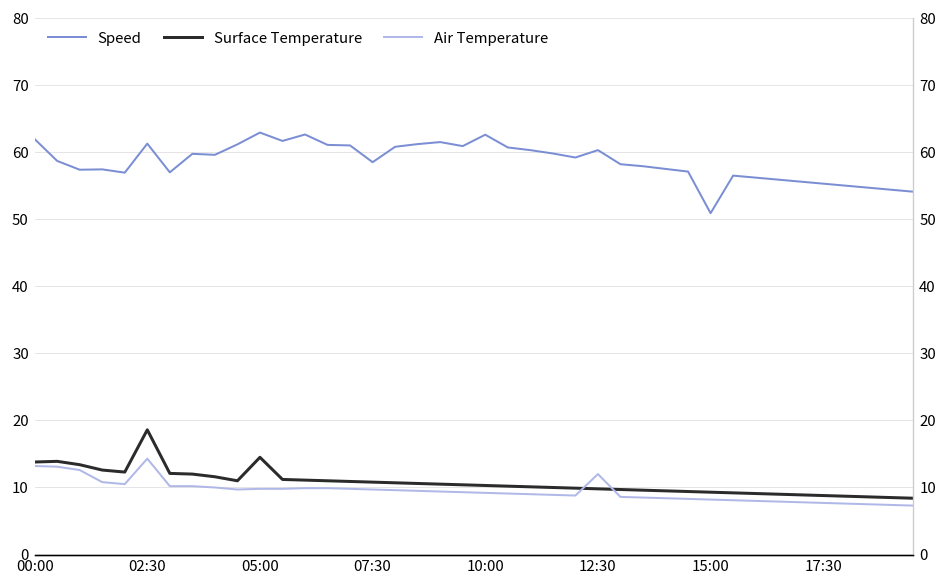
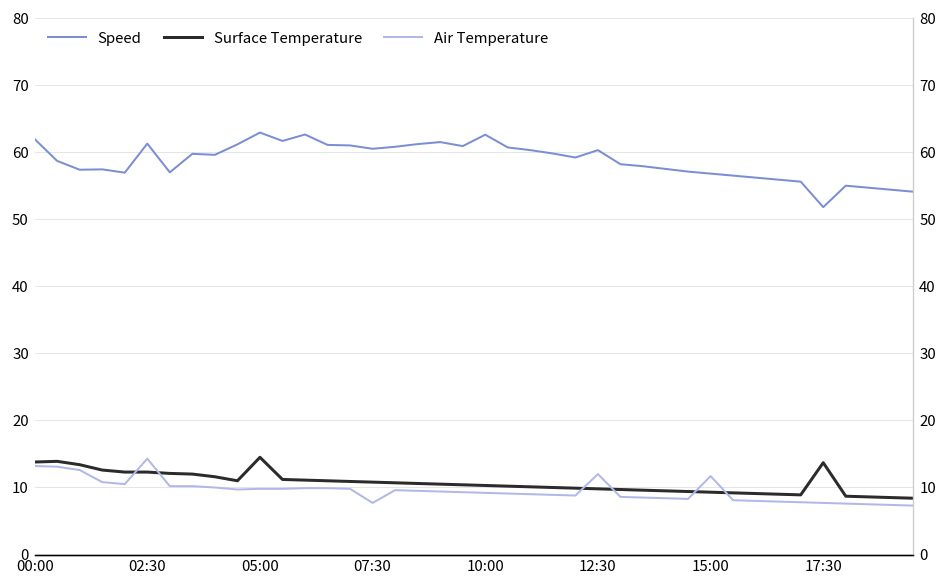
  {
    "Speed": {
      "00:00": 62,
      "02:30": 61,
      "05:00": 63,
-     "07:30": 59,
+     "07:30": 61,
      "10:00": 63,
      "12:30": 60,
-     "15:00": 51,
-     "17:30": 55
+     "15:00": 57,
+     "17:30": 52
    },
    "Surface Temperature": {
      "00:00": 14,
-     "02:30": 19,
+     "02:30": 12,
      "05:00": 15,
      "07:30": 11,
      "10:00": 10,
      "12:30": 10,
      "15:00": 9,
-     "17:30": 9
+     "17:30": 14
    },
    "Air Temperature": {
      "00:00": 13,
      "02:30": 14,
      "05:00": 10,
-     "07:30": 10,
+     "07:30": 8,
      "10:00": 9,
      "12:30": 12,
-     "15:00": 8,
+     "15:00": 12,
      "17:30": 8
    }
  }
